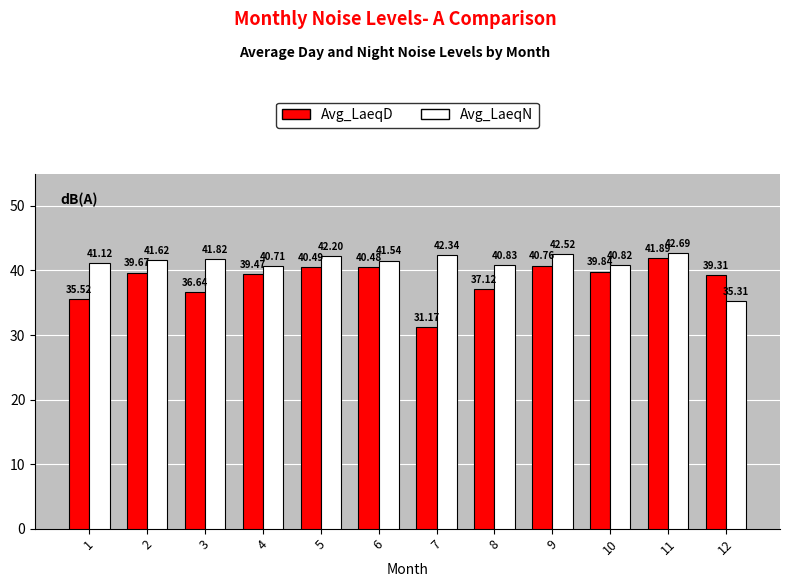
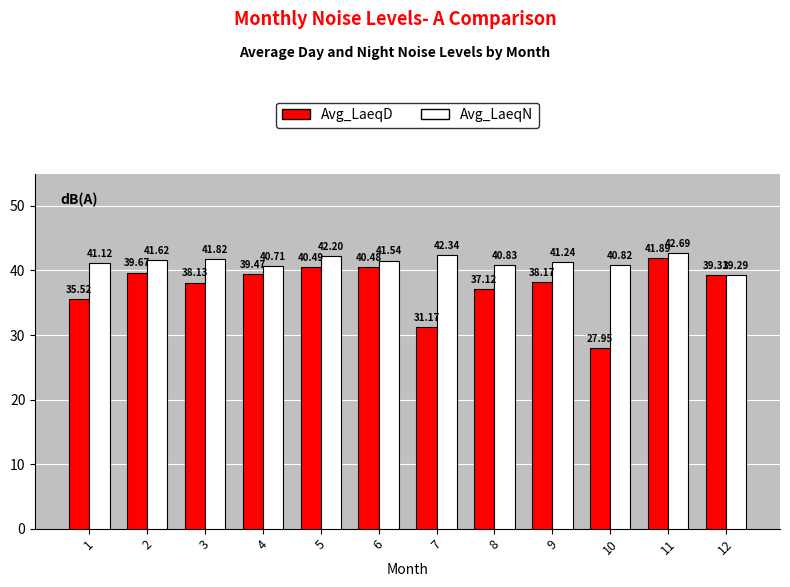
  {
    "Avg_LaeqD": {
      "1": 35.52,
      "2": 39.67,
-     "3": 36.64,
+     "3": 38.13,
      "4": 39.47,
      "5": 40.49,
      "6": 40.48,
      "7": 31.17,
      "8": 37.12,
-     "9": 40.76,
-     "10": 39.84,
+     "9": 38.17,
+     "10": 27.95,
      "11": 41.89,
      "12": 39.31
    },
    "Avg_LaeqN": {
      "1": 41.12,
      "2": 41.62,
      "3": 41.82,
      "4": 40.71,
      "5": 42.20,
      "6": 41.54,
      "7": 42.34,
      "8": 40.83,
-     "9": 42.52,
+     "9": 41.24,
      "10": 40.82,
      "11": 42.69,
-     "12": 35.31
+     "12": 39.29
    }
  }
